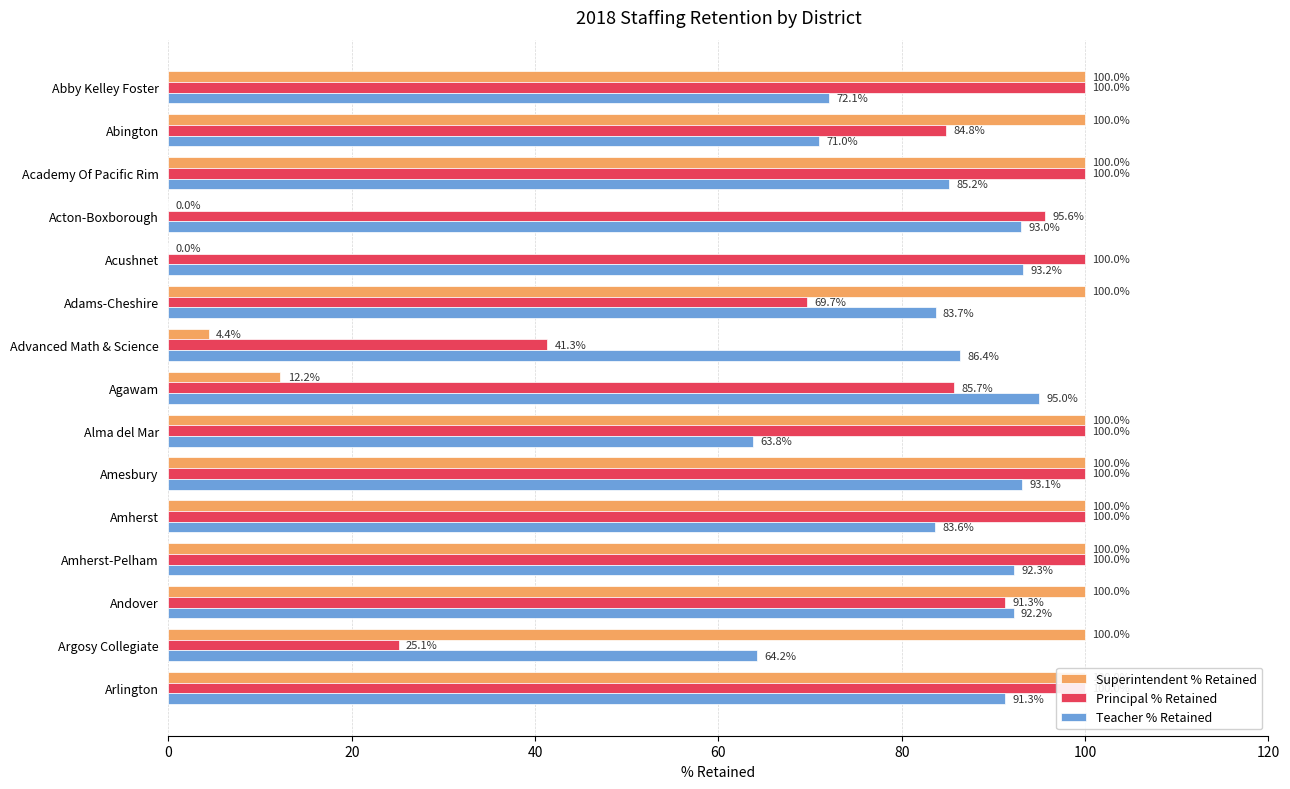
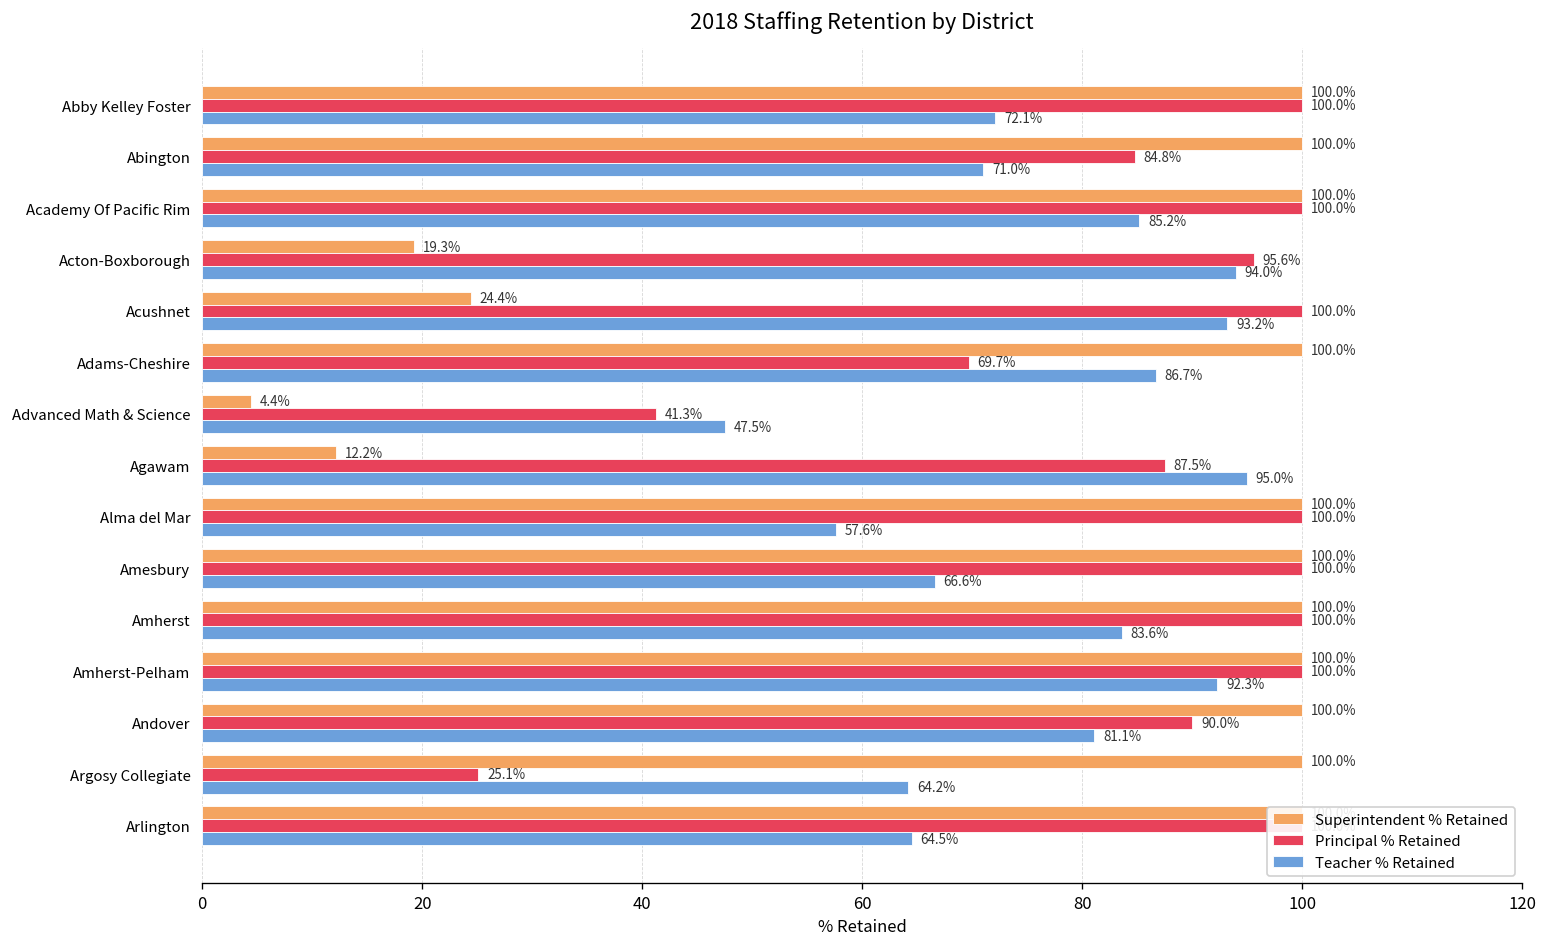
  {
    "Superintendent % Retained": {
      "Abby Kelley Foster": "100.0%",
      "Abington": "100.0%",
      "Academy Of Pacific Rim": "100.0%",
-     "Acton-Boxborough": "0.0%",
-     "Acushnet": "0.0%",
+     "Acton-Boxborough": "19.3%",
+     "Acushnet": "24.4%",
      "Adams-Cheshire": "100.0%",
      "Advanced Math & Science": "4.4%",
      "Agawam": "12.2%",
      "Alma del Mar": "100.0%",
      "Amesbury": "100.0%",
      "Amherst": "100.0%",
      "Amherst-Pelham": "100.0%",
      "Andover": "100.0%",
      "Argosy Collegiate": "100.0%"
    },
    "Principal % Retained": {
      "Abby Kelley Foster": "100.0%",
      "Abington": "84.8%",
      "Academy Of Pacific Rim": "100.0%",
      "Acton-Boxborough": "95.6%",
      "Acushnet": "100.0%",
      "Adams-Cheshire": "69.7%",
      "Advanced Math & Science": "41.3%",
-     "Agawam": "85.7%",
+     "Agawam": "87.5%",
      "Alma del Mar": "100.0%",
      "Amesbury": "100.0%",
      "Amherst": "100.0%",
      "Amherst-Pelham": "100.0%",
-     "Andover": "91.3%",
+     "Andover": "90.0%",
      "Argosy Collegiate": "25.1%"
    },
    "Teacher % Retained": {
      "Abby Kelley Foster": "72.1%",
      "Abington": "71.0%",
      "Academy Of Pacific Rim": "85.2%",
-     "Acton-Boxborough": "93.0%",
+     "Acton-Boxborough": "94.0%",
      "Acushnet": "93.2%",
-     "Adams-Cheshire": "83.7%",
-     "Advanced Math & Science": "86.4%",
+     "Adams-Cheshire": "86.7%",
+     "Advanced Math & Science": "47.5%",
      "Agawam": "95.0%",
-     "Alma del Mar": "63.8%",
-     "Amesbury": "93.1%",
+     "Alma del Mar": "57.6%",
+     "Amesbury": "66.6%",
      "Amherst": "83.6%",
      "Amherst-Pelham": "92.3%",
-     "Andover": "92.2%",
+     "Andover": "81.1%",
      "Argosy Collegiate": "64.2%",
-     "Arlington": "91.3%"
+     "Arlington": "64.5%"
    }
  }
